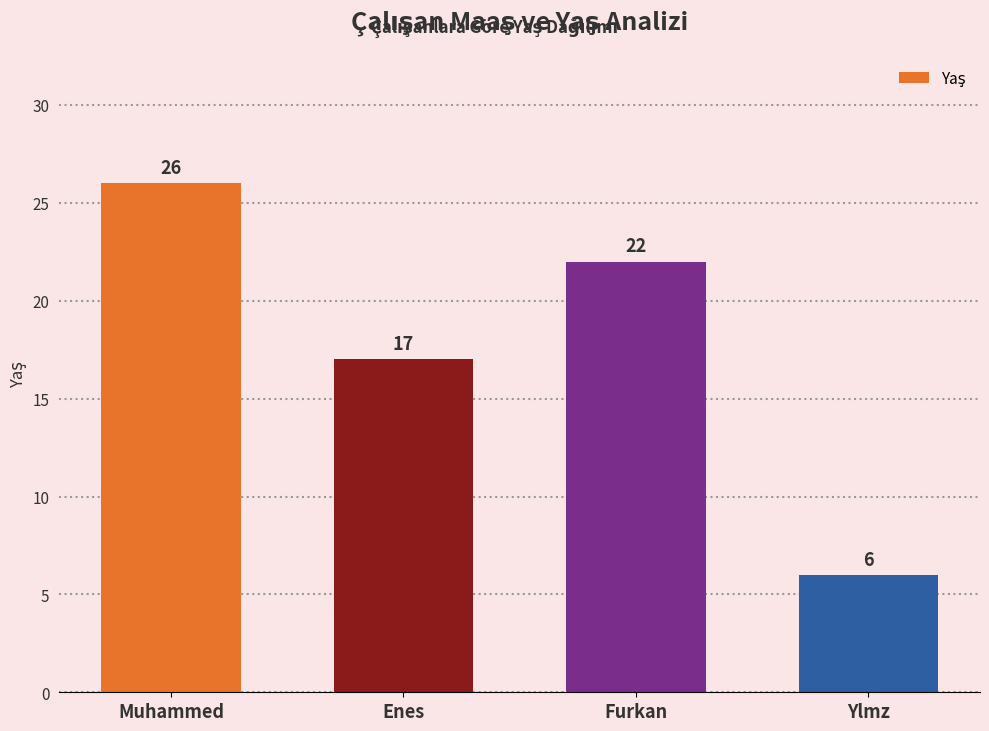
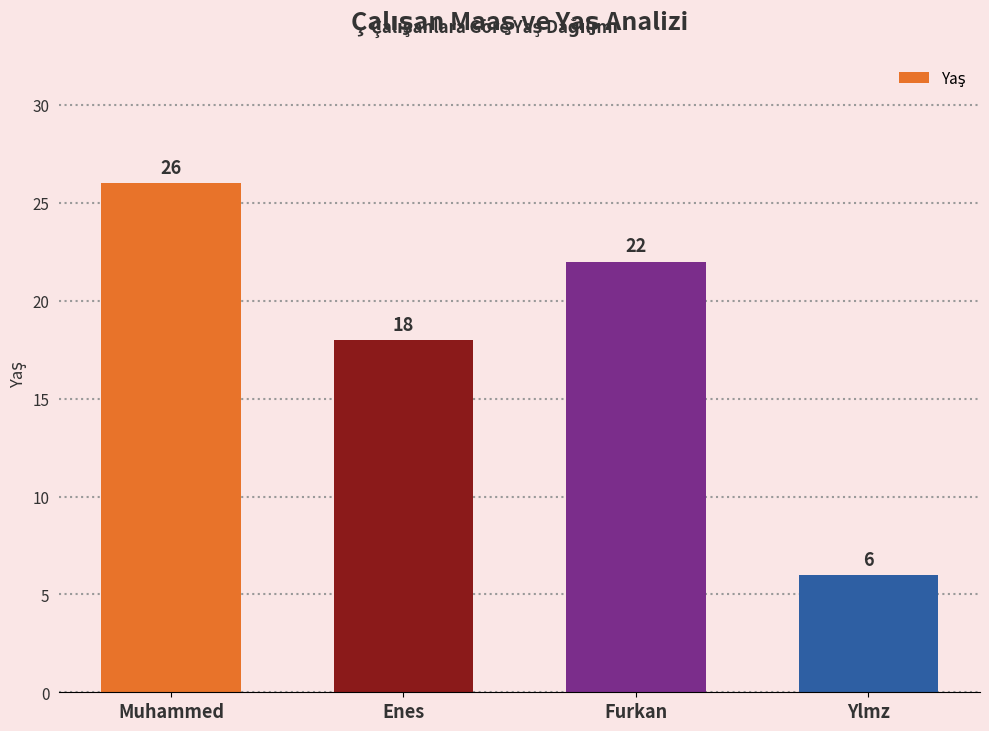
  {
    "Muhammed": 26,
-   "Enes": 17,
+   "Enes": 18,
    "Furkan": 22,
    "Ylmz": 6
  }
